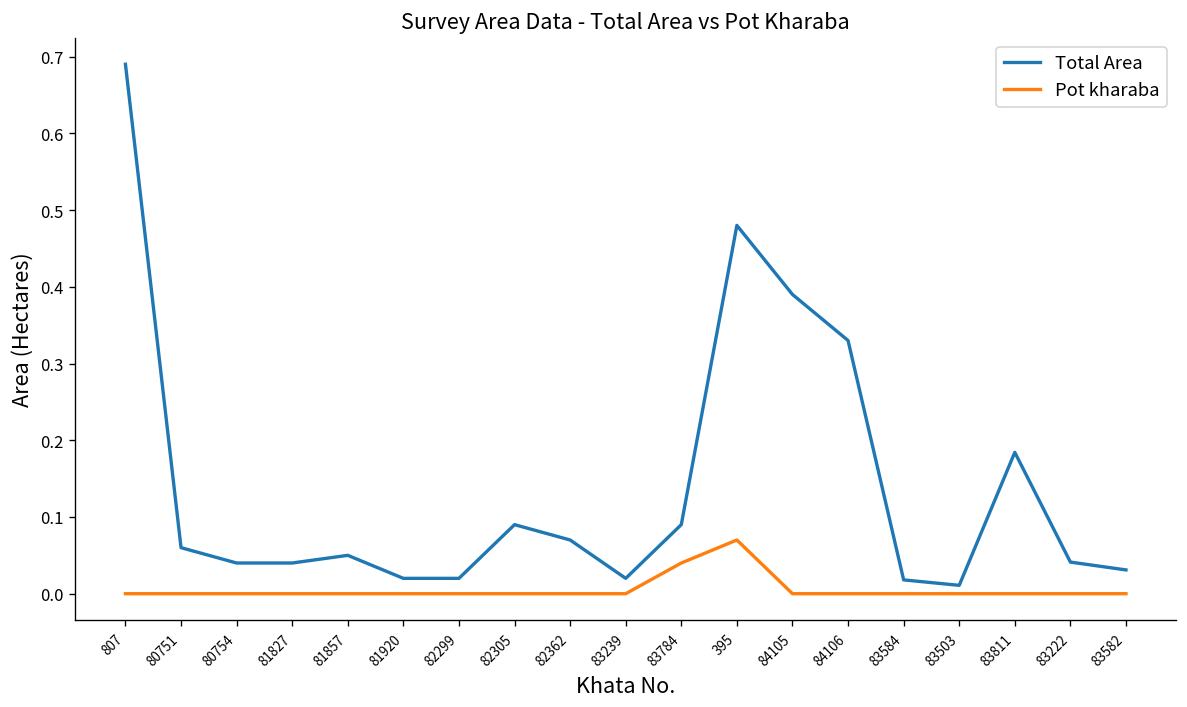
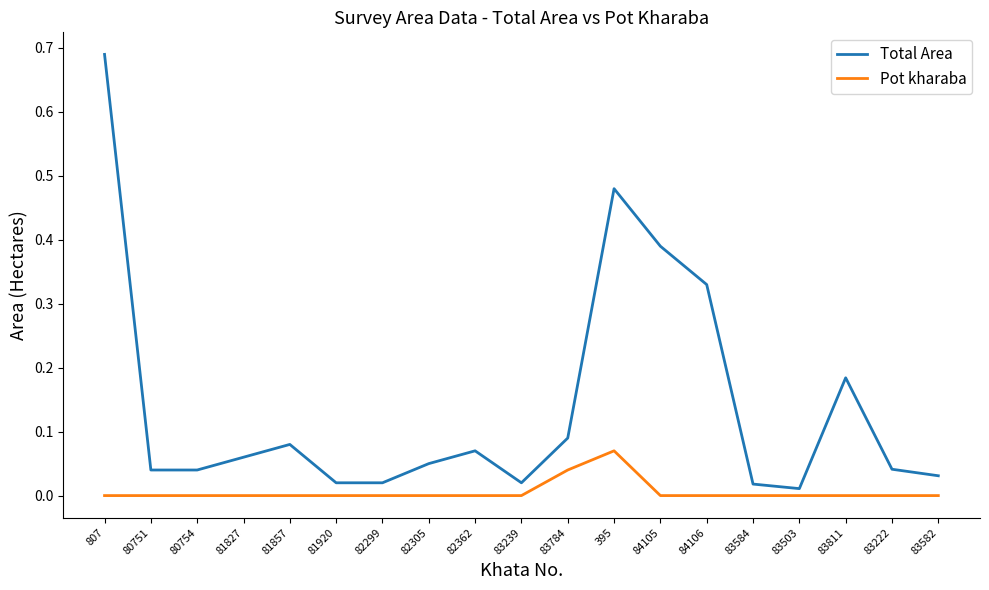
  {
    "Total Area": {
      "807": 0.69,
-     "80751": 0.06,
+     "80751": 0.04,
      "80754": 0.04,
-     "81827": 0.04,
-     "81857": 0.05,
+     "81827": 0.06,
+     "81857": 0.08,
      "81920": 0.02,
      "82299": 0.02,
-     "82305": 0.09,
+     "82305": 0.05,
      "82362": 0.07,
      "83239": 0.02,
      "83784": 0.09,
      "395": 0.48,
      "84105": 0.39,
      "84106": 0.33,
      "83584": 0.02,
      "83503": 0.01,
      "83811": 0.18,
      "83222": 0.04,
      "83582": 0.03
    },
    "Pot kharaba": {
      "807": 0.00,
      "80751": 0.00,
      "80754": 0.00,
      "81827": 0.00,
      "81857": 0.00,
      "81920": 0.00,
      "82299": 0.00,
      "82305": 0.00,
      "82362": 0.00,
      "83239": 0.00,
      "83784": 0.04,
      "395": 0.07,
      "84105": 0.00,
      "84106": 0.00,
      "83584": 0.00,
      "83503": 0.00,
      "83811": 0.00,
      "83222": 0.00,
      "83582": 0.00
    }
  }
